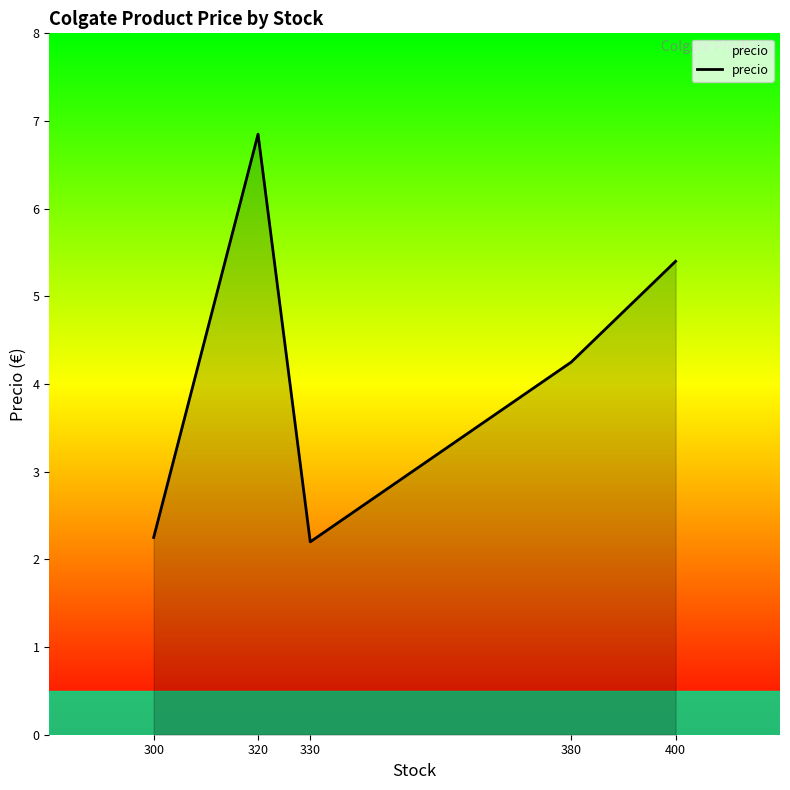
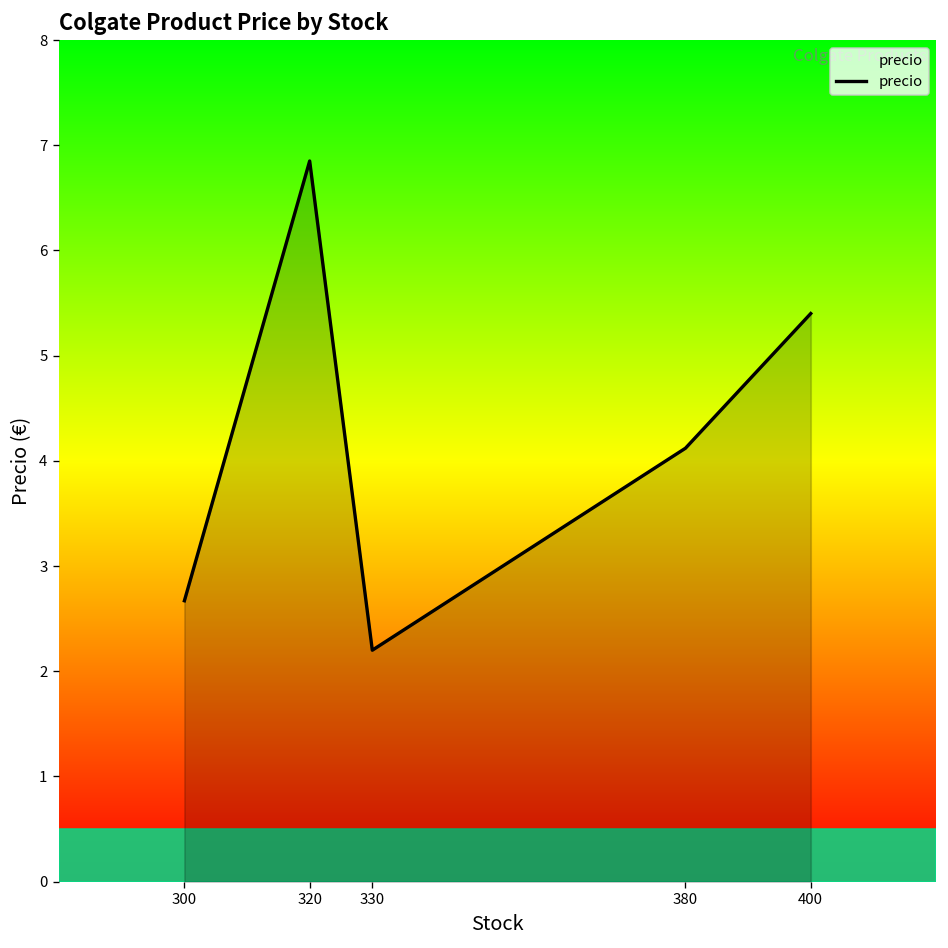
  {
-   "300": 2.3,
+   "300": 2.7,
    "320": 6.9,
    "330": 2.2,
-   "380": 4.3,
+   "380": 4.1,
    "400": 5.4
  }
